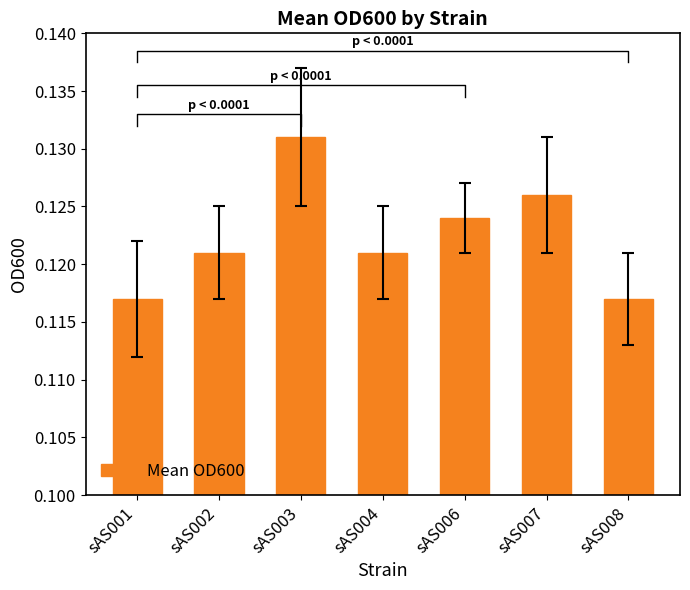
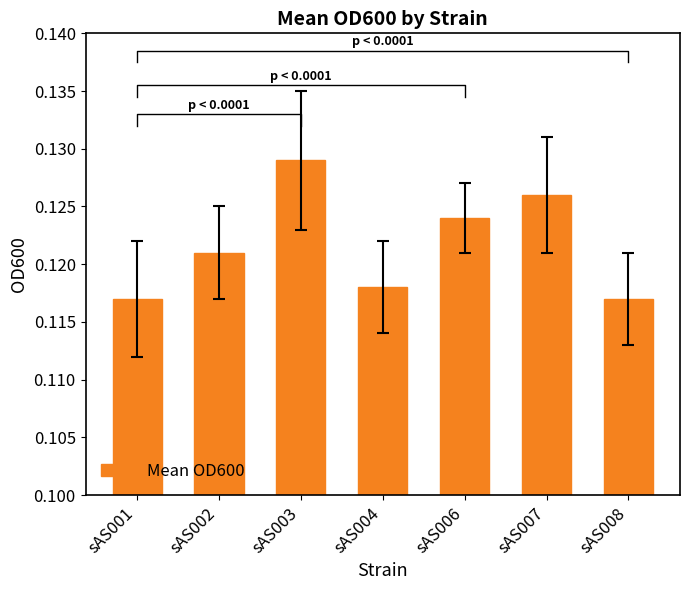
  {
    "Mean OD600": {
      "sAS001": 0.117,
      "sAS002": 0.121,
-     "sAS003": 0.131,
-     "sAS004": 0.121,
+     "sAS003": 0.129,
+     "sAS004": 0.118,
      "sAS006": 0.124,
      "sAS007": 0.126,
      "sAS008": 0.117
    }
  }
